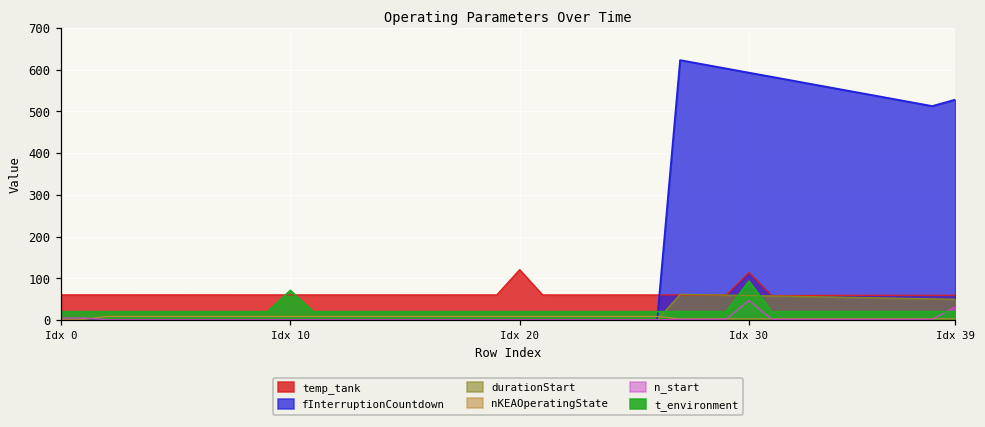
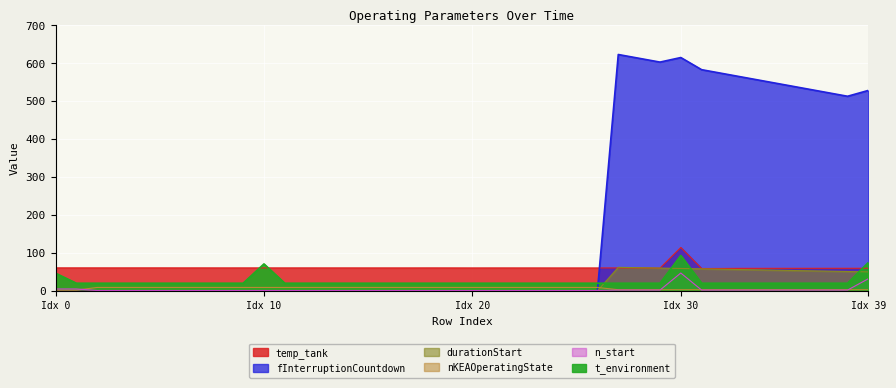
  {
    "temp_tank": {
      "Idx 0": 60,
      "Idx 10": 60,
-     "Idx 20": 120,
+     "Idx 20": 60,
      "Idx 30": 110,
      "Idx 39": 60
    },
    "fInterruptionCountdown": {
-     "Idx 30": 590,
+     "Idx 30": 610,
      "Idx 39": 530
    },
    "n_start": {
      "Idx 30": 50,
      "Idx 39": 30
    },
    "t_environment": {
-     "Idx 0": 20,
+     "Idx 0": 50,
      "Idx 10": 70,
      "Idx 20": 20,
      "Idx 30": 90,
-     "Idx 39": 20
+     "Idx 39": 70
    }
  }
